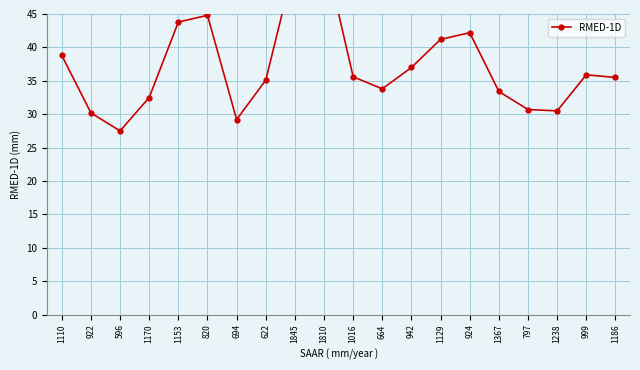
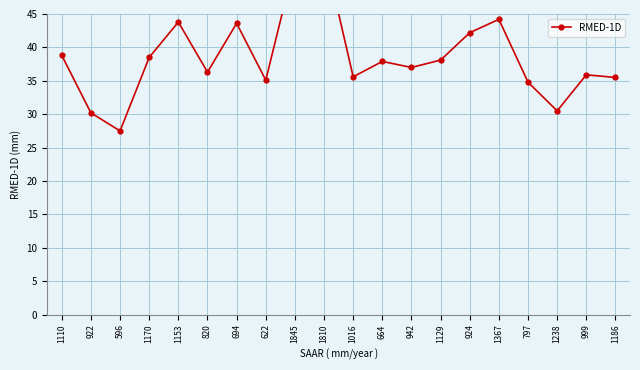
  {
    "1110": 39,
    "922": 30,
    "596": 28,
-   "1170": 33,
+   "1170": 39,
    "1153": 44,
-   "820": 45,
-   "694": 29,
+   "820": 36,
+   "694": 44,
    "622": 35,
    "1016": 36,
-   "664": 34,
+   "664": 38,
    "942": 37,
-   "1129": 41,
+   "1129": 38,
    "924": 42,
-   "1367": 33,
-   "797": 31,
+   "1367": 44,
+   "797": 35,
    "1238": 31,
    "999": 36,
    "1186": 36
  }
